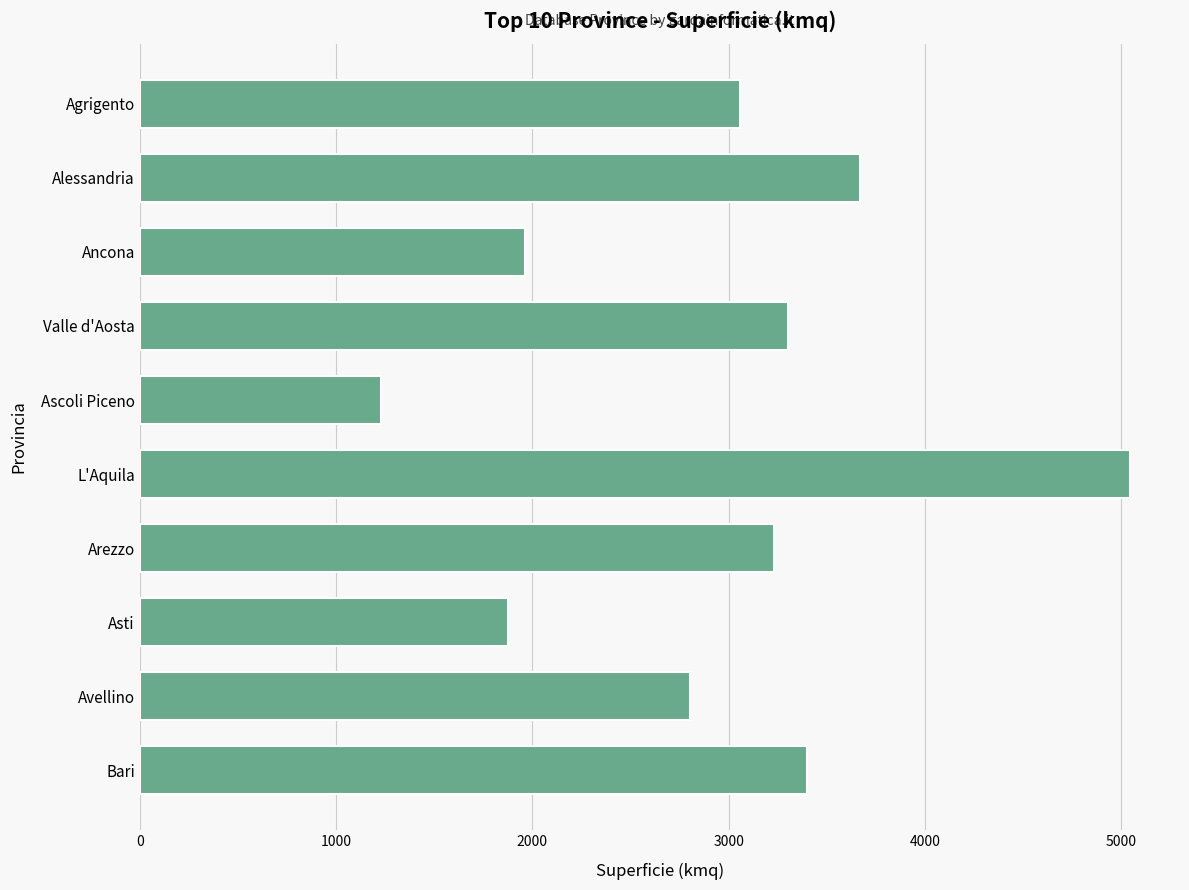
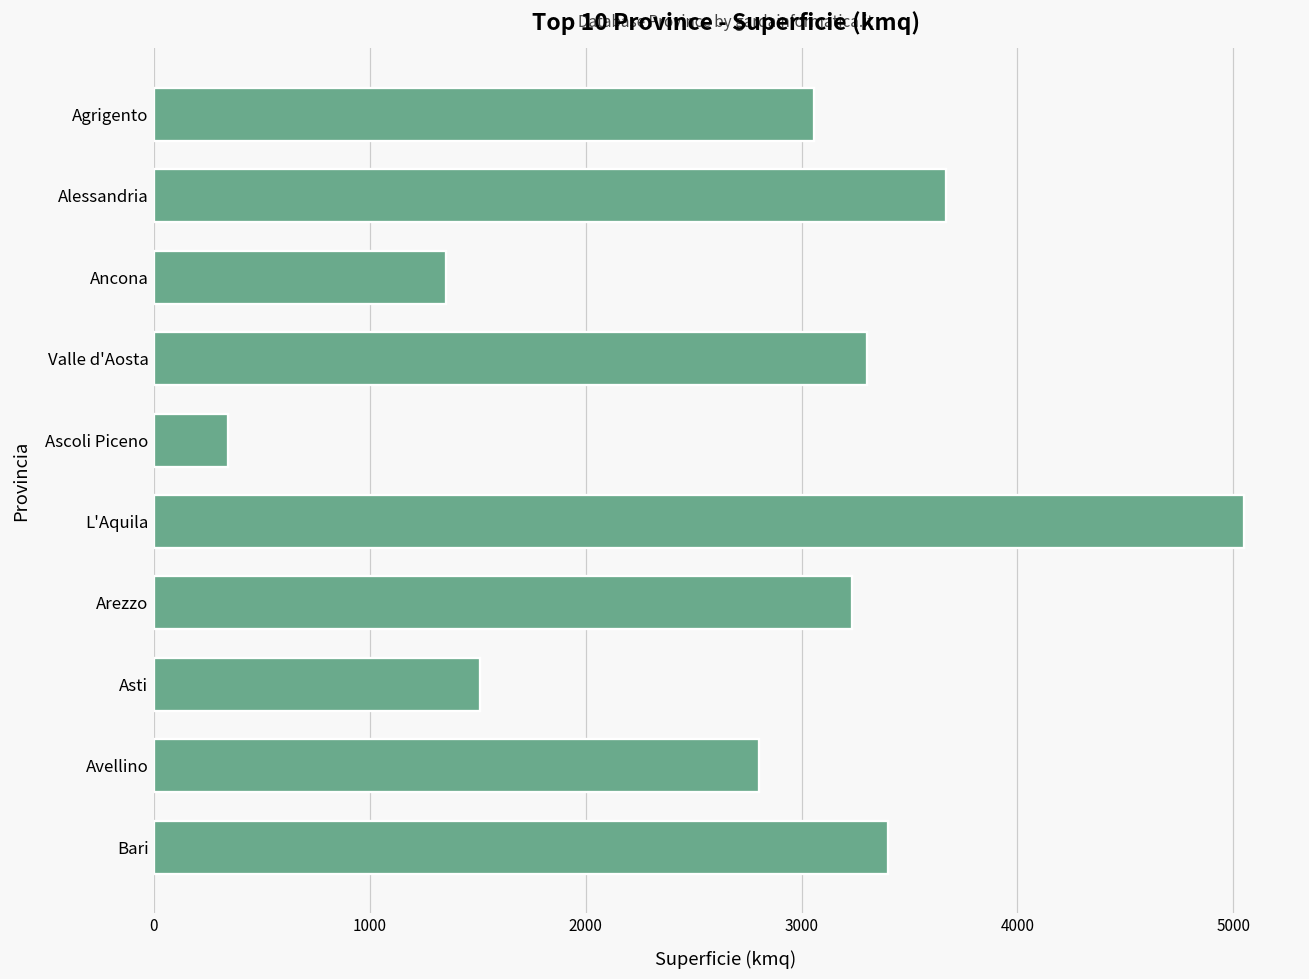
  {
    "Agrigento": 3060,
    "Alessandria": 3670,
-   "Ancona": 1960,
+   "Ancona": 1360,
    "Valle d'Aosta": 3300,
-   "Ascoli Piceno": 1230,
+   "Ascoli Piceno": 340,
    "L'Aquila": 5050,
    "Arezzo": 3230,
-   "Asti": 1880,
+   "Asti": 1510,
    "Avellino": 2800,
    "Bari": 3400
  }
